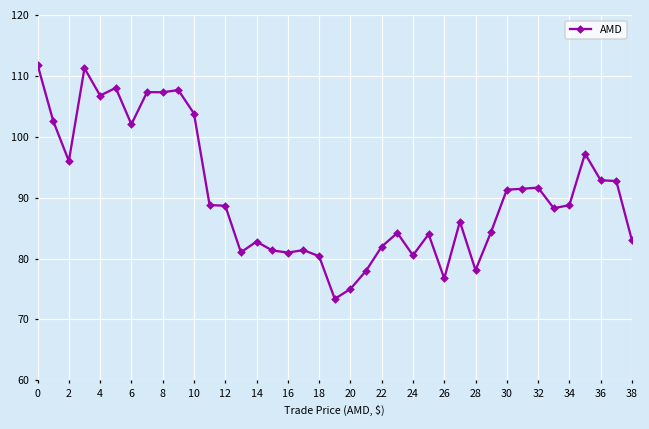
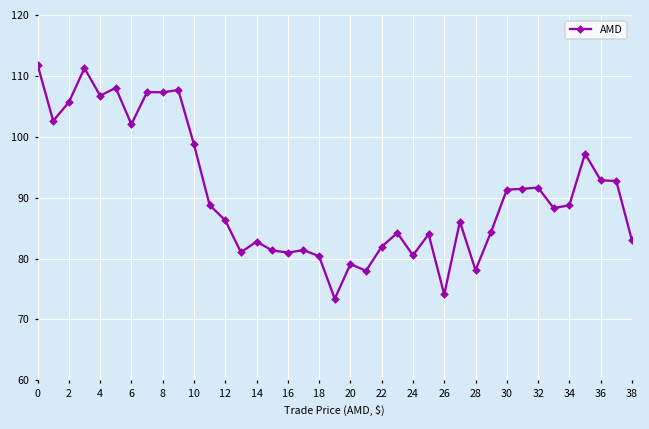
  {
    "0": 112,
-   "2": 96,
+   "2": 106,
    "4": 107,
    "6": 102,
    "8": 107,
-   "10": 104,
-   "12": 89,
+   "10": 99,
+   "12": 86,
    "14": 83,
    "16": 81,
    "18": 80,
-   "20": 75,
+   "20": 79,
    "22": 82,
    "24": 81,
-   "26": 77,
+   "26": 74,
    "28": 78,
    "30": 91,
    "32": 92,
    "34": 89,
    "36": 93,
    "38": 83
  }
